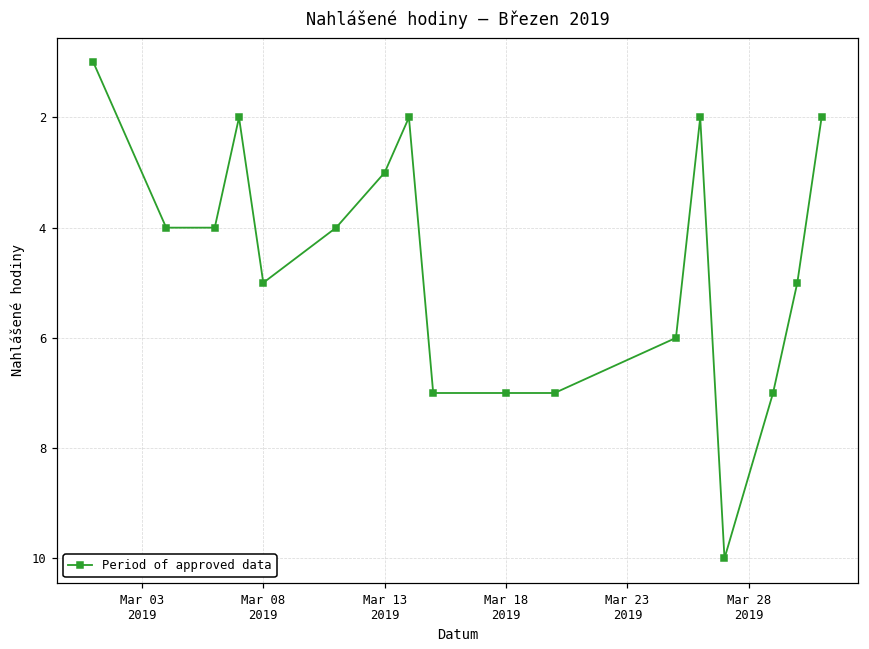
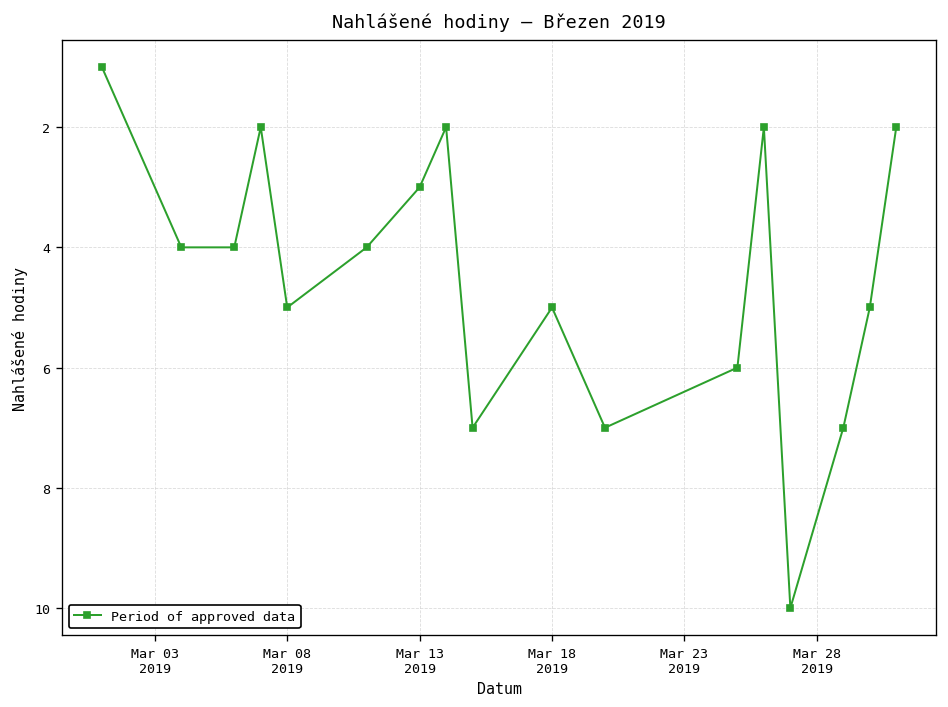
  {
    "Mar 08 2019": 5,
    "Mar 13 2019": 3,
-   "Mar 18 2019": 7
+   "Mar 18 2019": 5
  }
